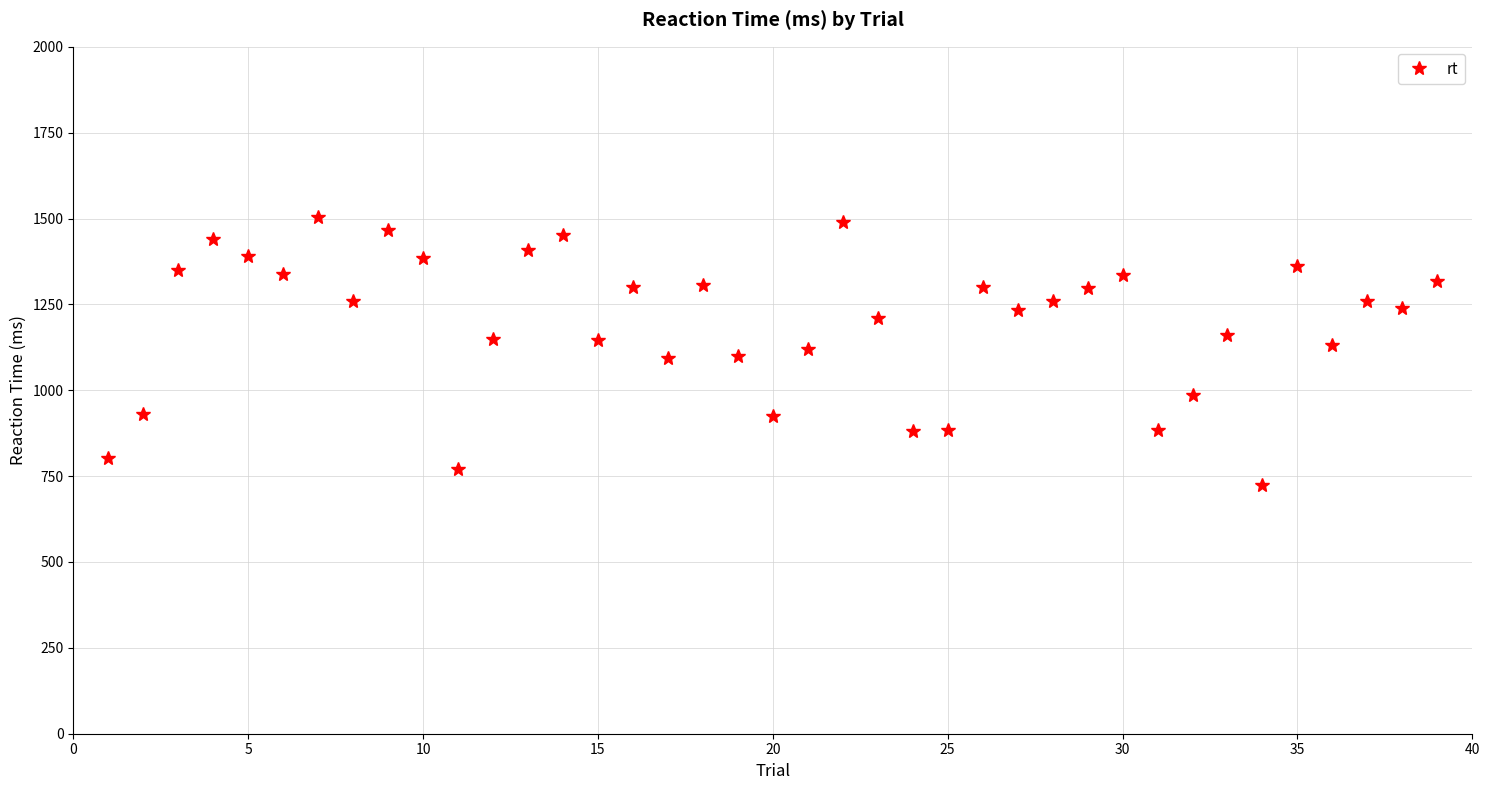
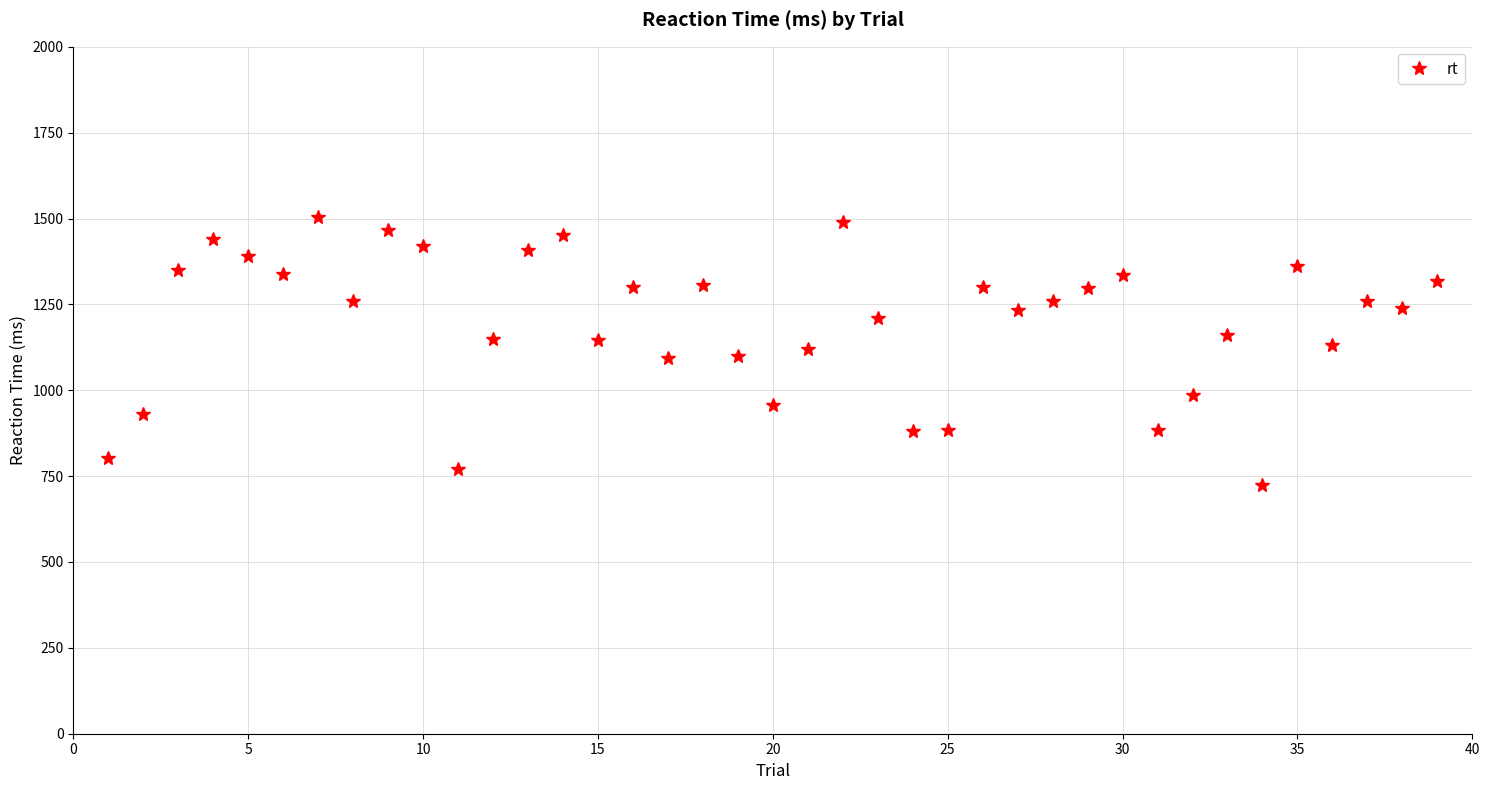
  {
    "5": 1390,
-   "10": 1390,
+   "10": 1420,
    "15": 1150,
-   "20": 930,
+   "20": 960,
    "25": 880,
    "30": 1340,
    "35": 1360
  }
